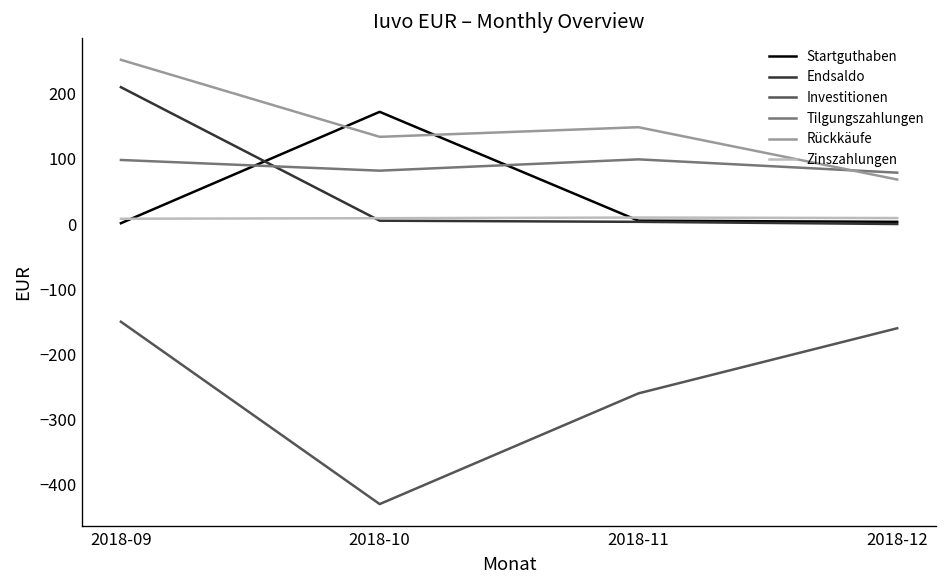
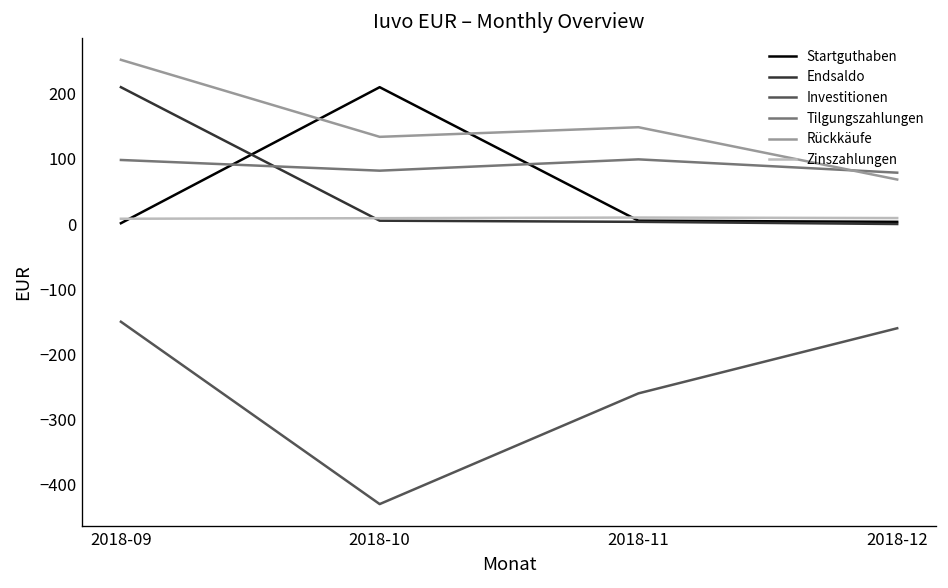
  {
    "Startguthaben": {
      "2018-09": 0,
-     "2018-10": 170
+     "2018-10": 210
    }
  }
